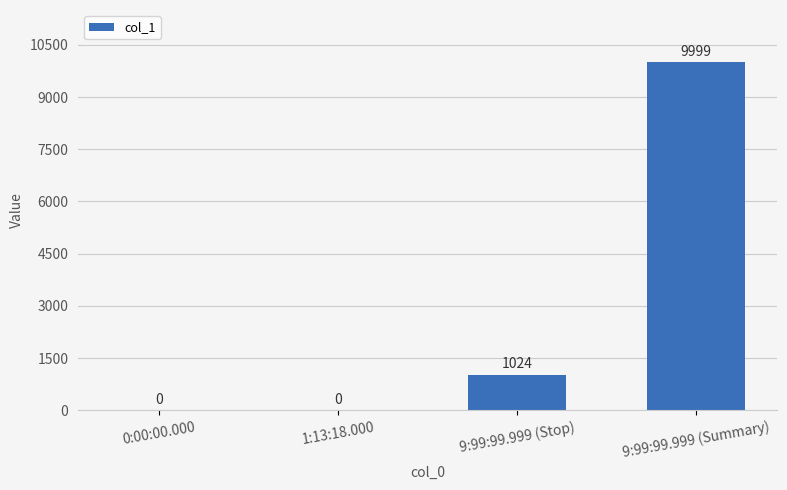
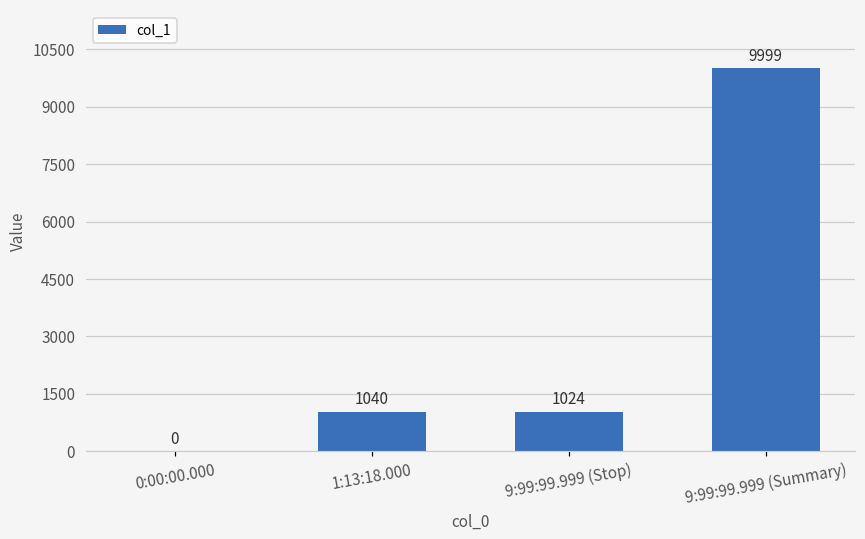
  {
    "0:00:00.000": 0,
-   "1:13:18.000": 0,
+   "1:13:18.000": 1040,
    "9:99:99.999 (Stop)": 1024,
    "9:99:99.999 (Summary)": 9999
  }
